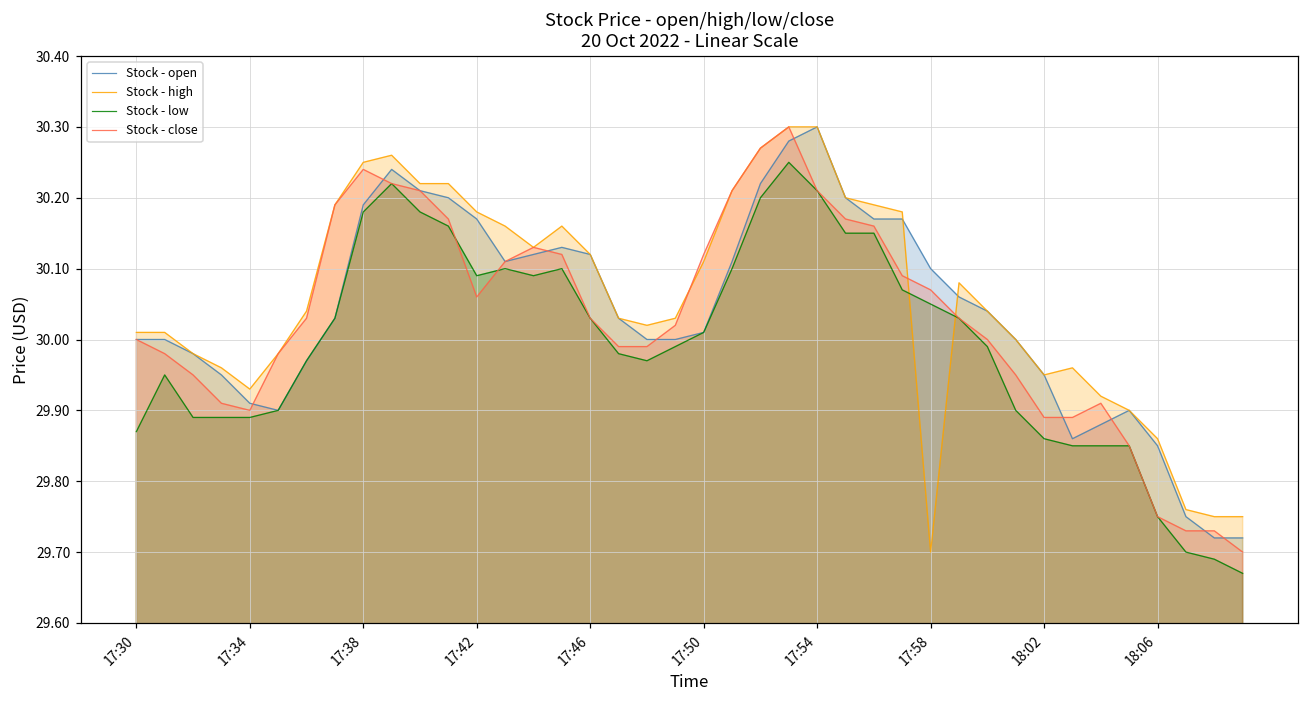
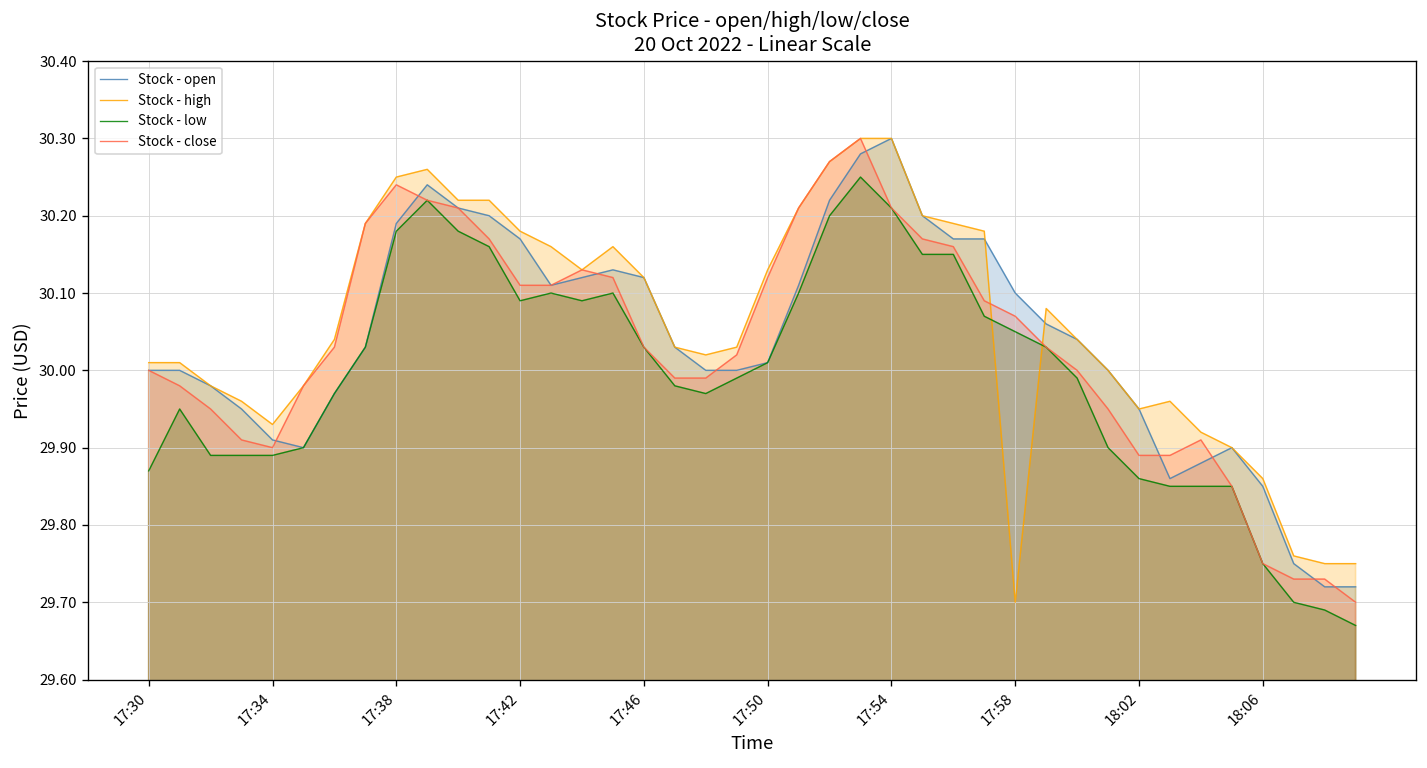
  {
    "Stock - open": {
      "17:34": 29.91,
      "17:38": 30.19,
      "17:42": 30.17,
      "17:58": 30.10,
      "18:06": 29.85
    },
    "Stock - high": {
      "17:30": 30.01,
      "17:34": 29.93,
      "17:38": 30.25,
      "17:42": 30.18,
-     "17:50": 30.11,
+     "17:50": 30.13,
      "17:58": 29.70,
      "18:06": 29.86
    },
    "Stock - low": {
      "17:30": 29.87,
      "17:34": 29.89,
      "17:38": 30.18,
      "17:42": 30.09,
      "17:58": 30.05,
      "18:02": 29.86
    },
    "Stock - close": {
      "17:34": 29.90,
      "17:38": 30.24,
-     "17:42": 30.06,
+     "17:42": 30.11,
      "17:50": 30.12,
      "17:58": 30.07,
      "18:02": 29.89
    }
  }
